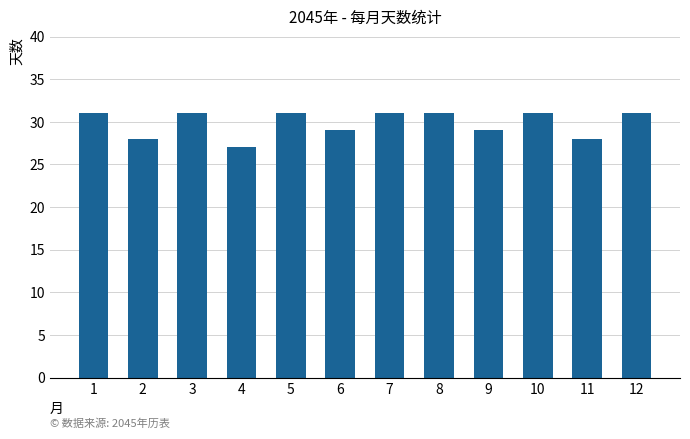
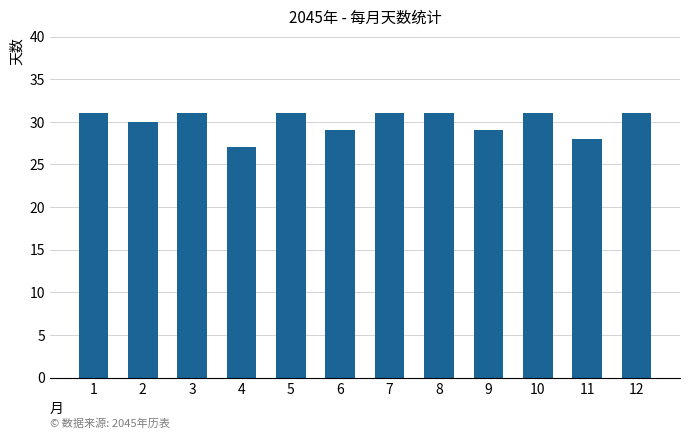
  {
    "1": 31,
-   "2": 28,
+   "2": 30,
    "3": 31,
    "4": 27,
    "5": 31,
    "6": 29,
    "7": 31,
    "8": 31,
    "9": 29,
    "10": 31,
    "11": 28,
    "12": 31
  }
